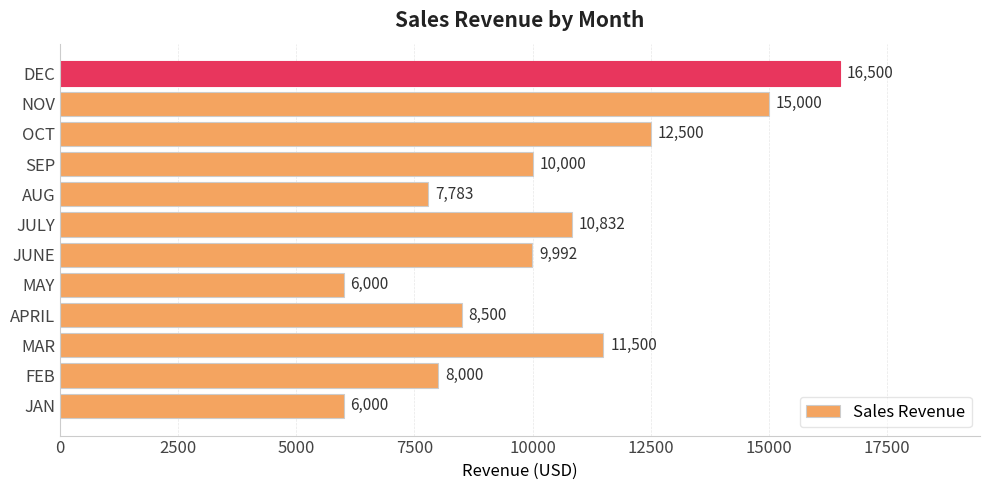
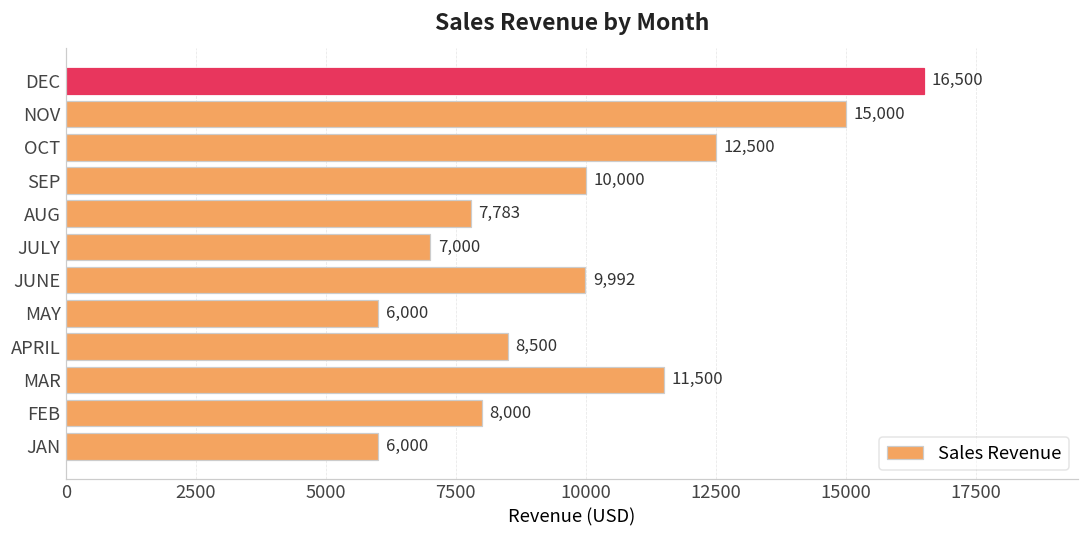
  {
    "DEC": "16,500",
    "NOV": "15,000",
    "OCT": "12,500",
    "SEP": "10,000",
    "AUG": "7,783",
-   "JULY": "10,832",
+   "JULY": "7,000",
    "JUNE": "9,992",
    "MAY": "6,000",
    "APRIL": "8,500",
    "MAR": "11,500",
    "FEB": "8,000",
    "JAN": "6,000"
  }
